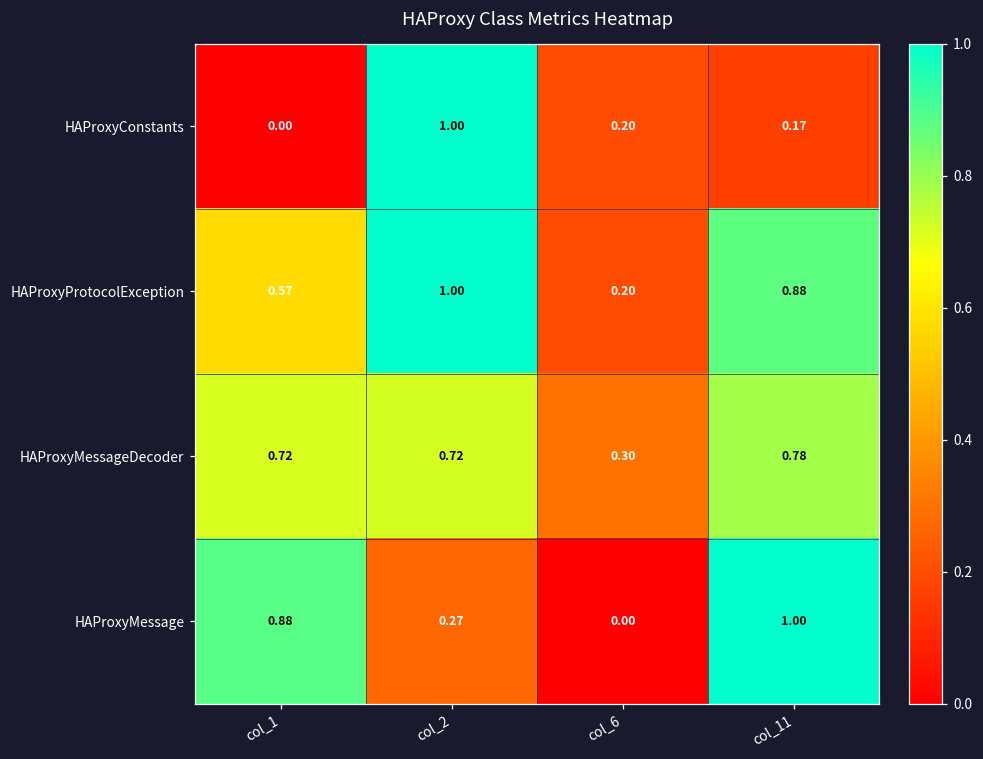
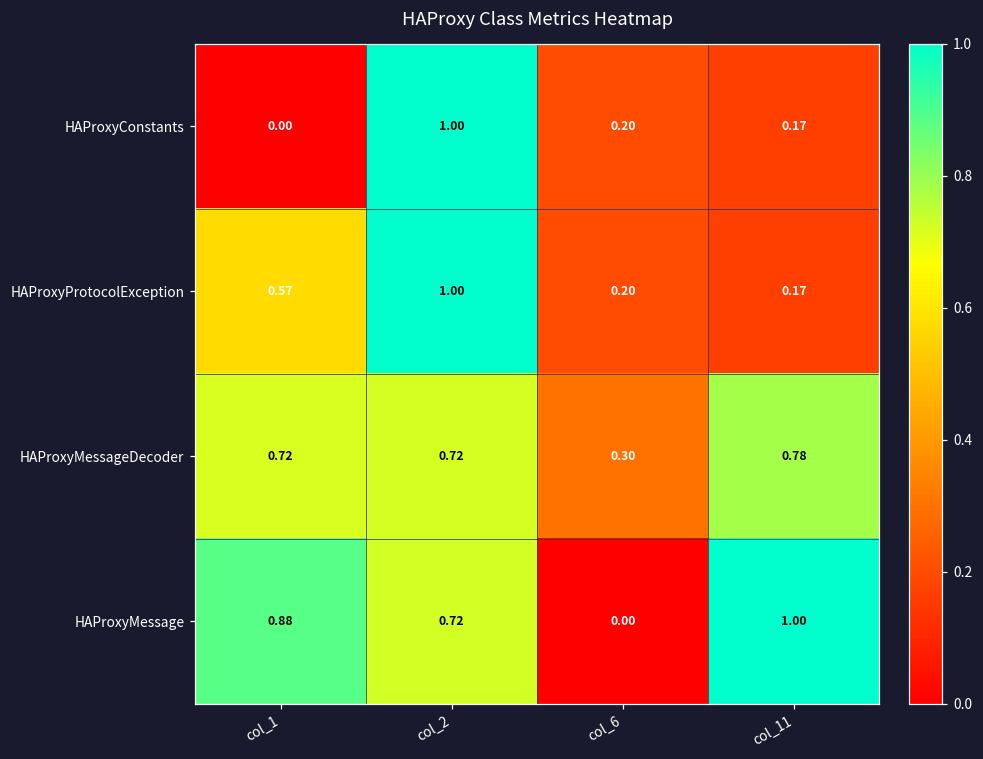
  {
    "HAProxyConstants": {
      "col_1": 0.00,
      "col_2": 1.00,
      "col_6": 0.20,
      "col_11": 0.17
    },
    "HAProxyProtocolException": {
      "col_1": 0.57,
      "col_2": 1.00,
      "col_6": 0.20,
-     "col_11": 0.88
+     "col_11": 0.17
    },
    "HAProxyMessageDecoder": {
      "col_1": 0.72,
      "col_2": 0.72,
      "col_6": 0.30,
      "col_11": 0.78
    },
    "HAProxyMessage": {
      "col_1": 0.88,
-     "col_2": 0.27,
+     "col_2": 0.72,
      "col_6": 0.00,
      "col_11": 1.00
    }
  }
